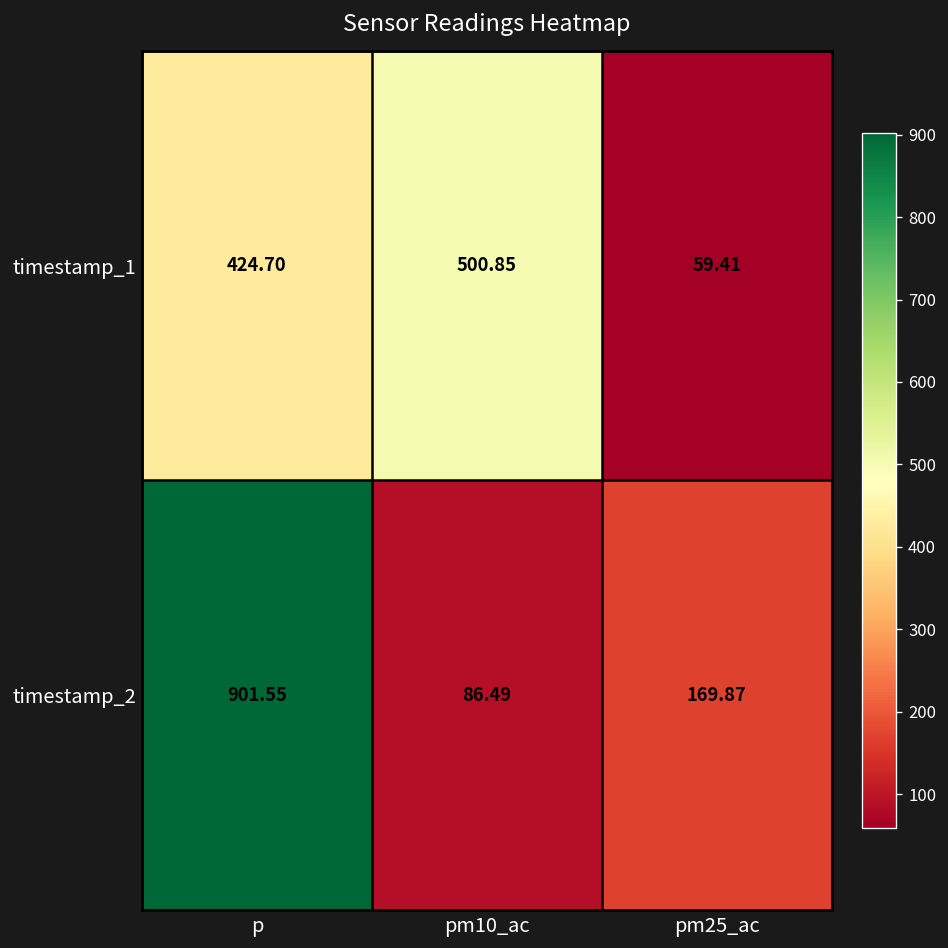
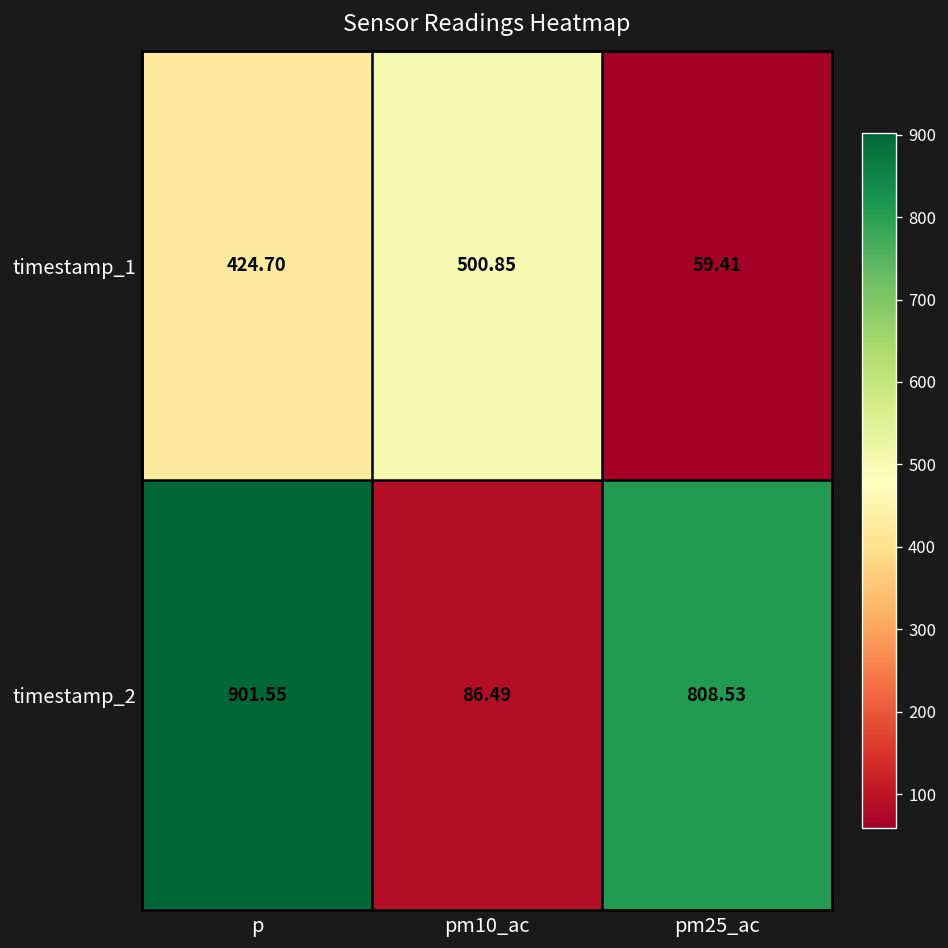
  {
    "timestamp_1": {
      "p": 424.70,
      "pm10_ac": 500.85,
      "pm25_ac": 59.41
    },
    "timestamp_2": {
      "p": 901.55,
      "pm10_ac": 86.49,
-     "pm25_ac": 169.87
+     "pm25_ac": 808.53
    }
  }
